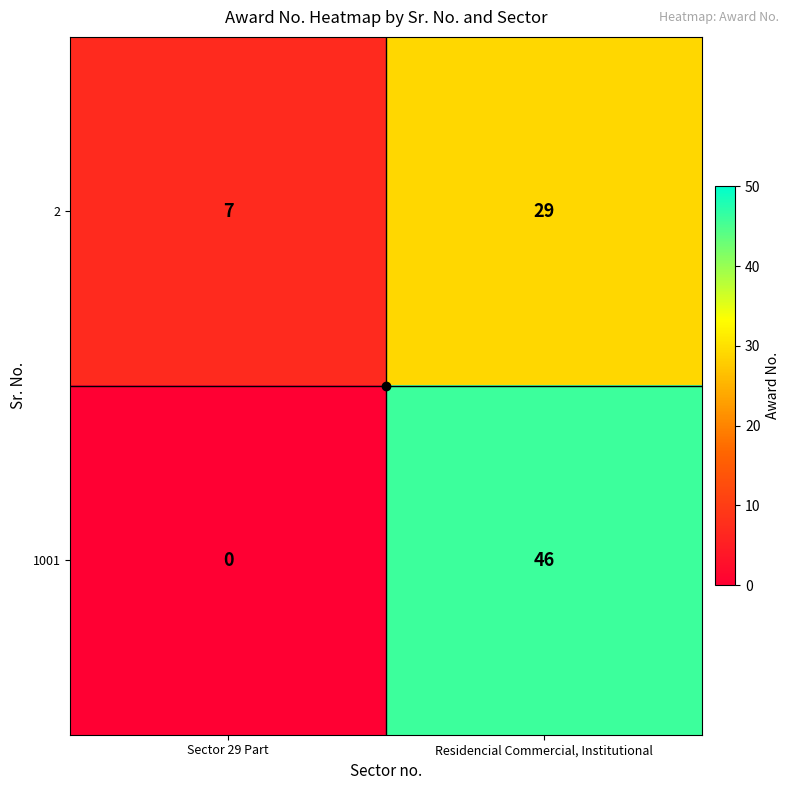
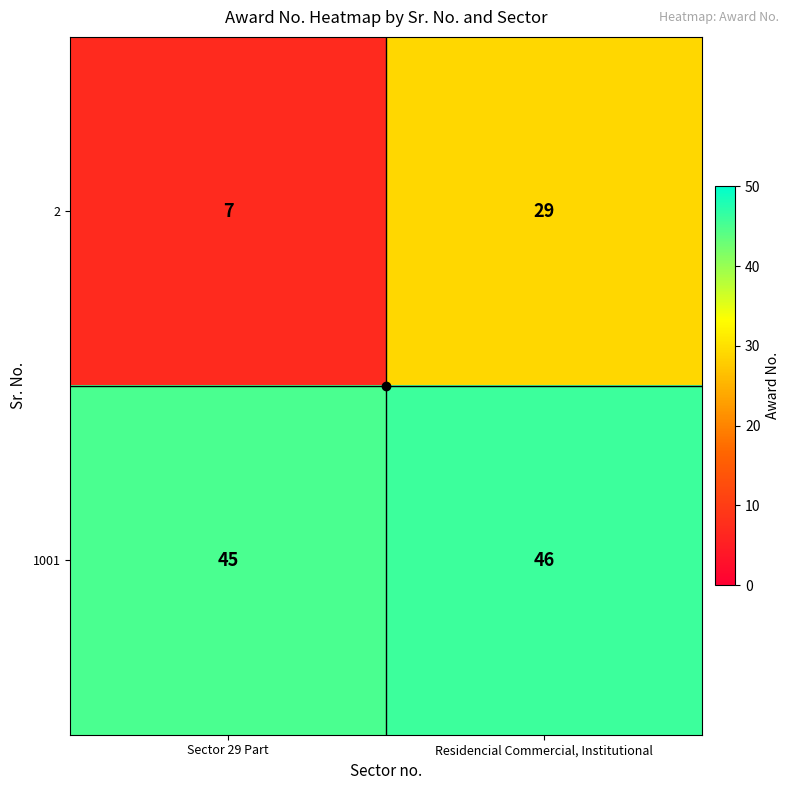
  {
    "2": {
      "Sector 29 Part": 7,
      "Residencial Commercial, Institutional": 29
    },
    "1001": {
-     "Sector 29 Part": 0,
+     "Sector 29 Part": 45,
      "Residencial Commercial, Institutional": 46
    }
  }
